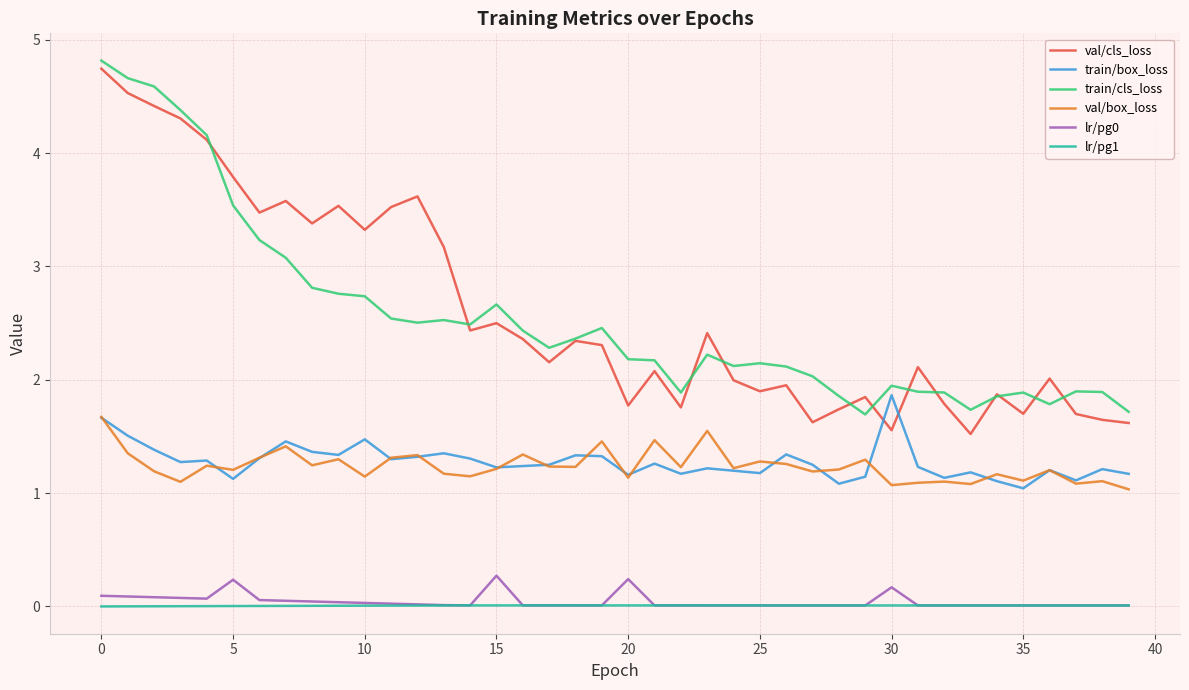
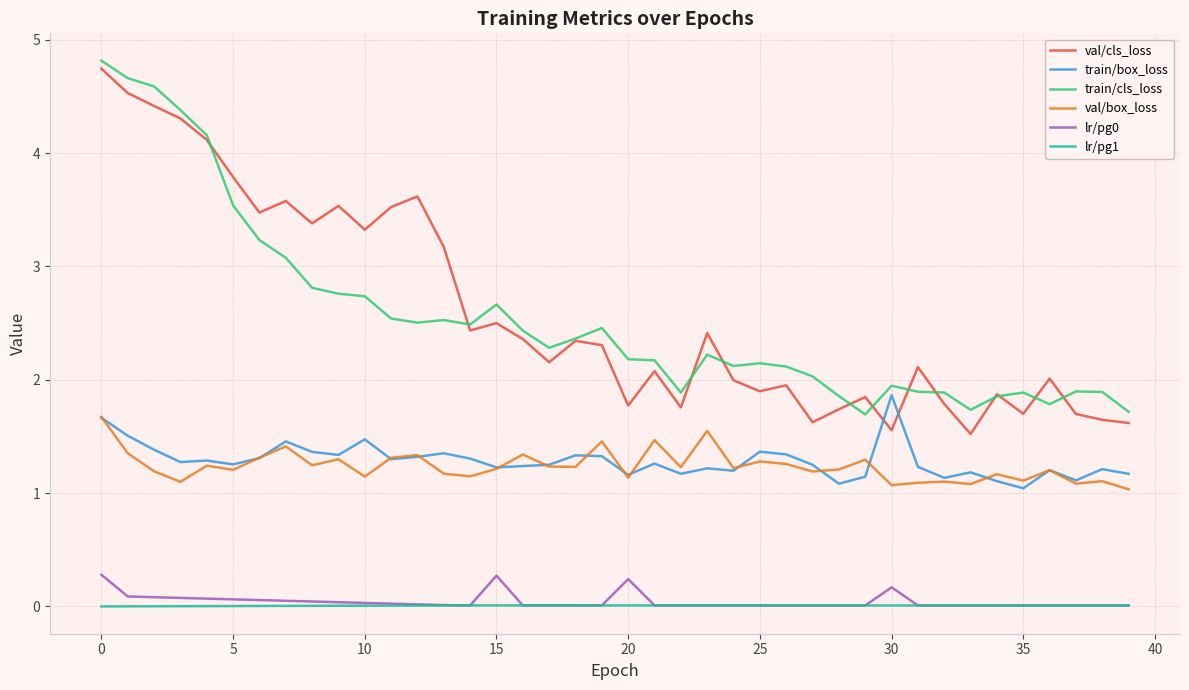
  {
    "train/box_loss": {
-     "5": 1.13,
+     "5": 1.25,
      "10": 1.47,
      "20": 1.16,
-     "25": 1.18,
+     "25": 1.37,
      "30": 1.86,
      "35": 1.04
    },
    "lr/pg0": {
-     "0": 0.09,
-     "5": 0.24,
+     "0": 0.28,
+     "5": 0.06,
      "10": 0.03,
      "15": 0.27,
      "20": 0.24,
      "30": 0.17
    }
  }
